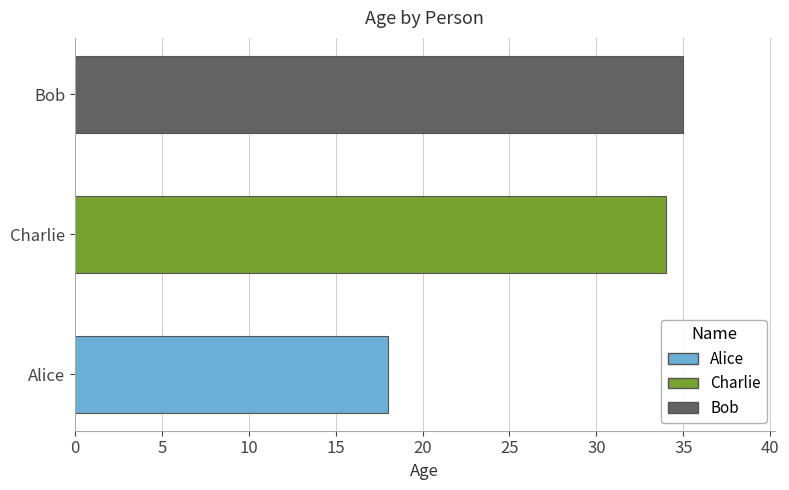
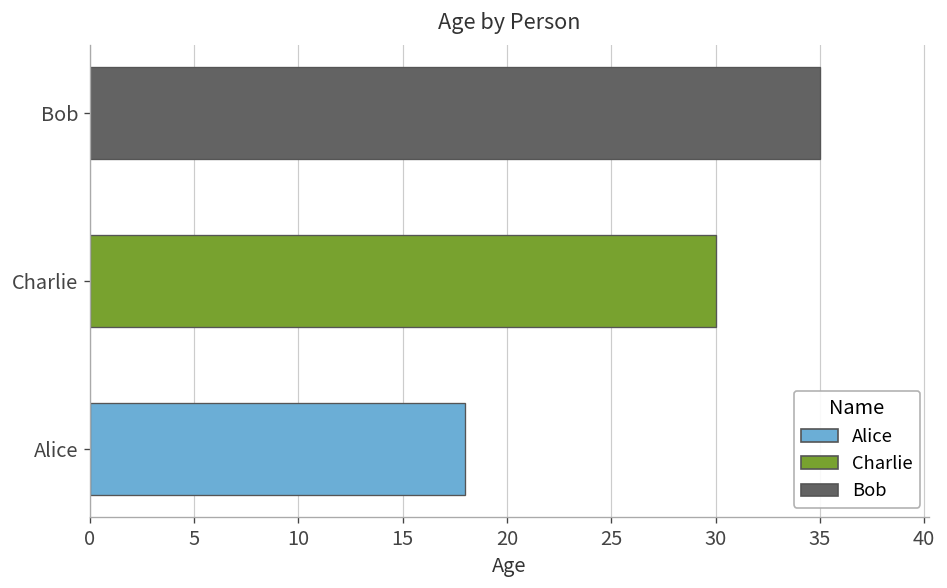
  {
    "Bob": 35,
-   "Charlie": 34,
+   "Charlie": 30,
    "Alice": 18
  }
